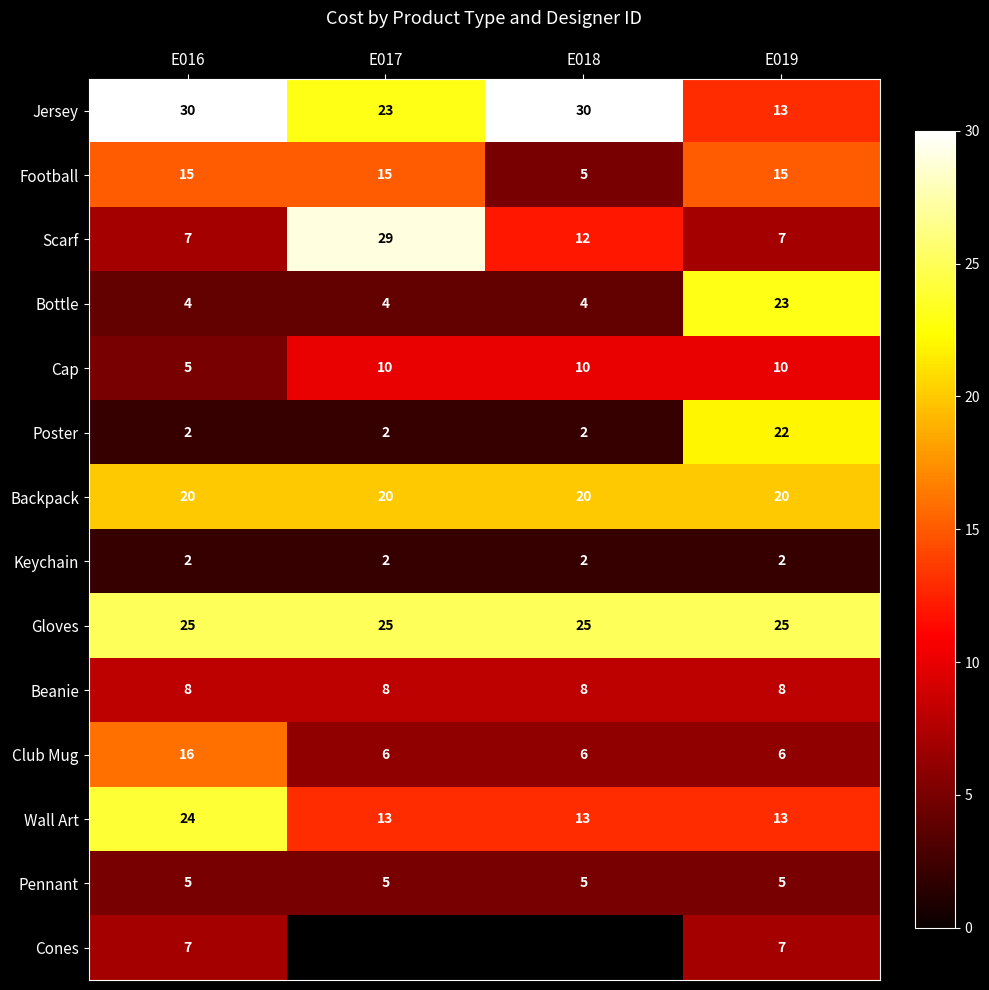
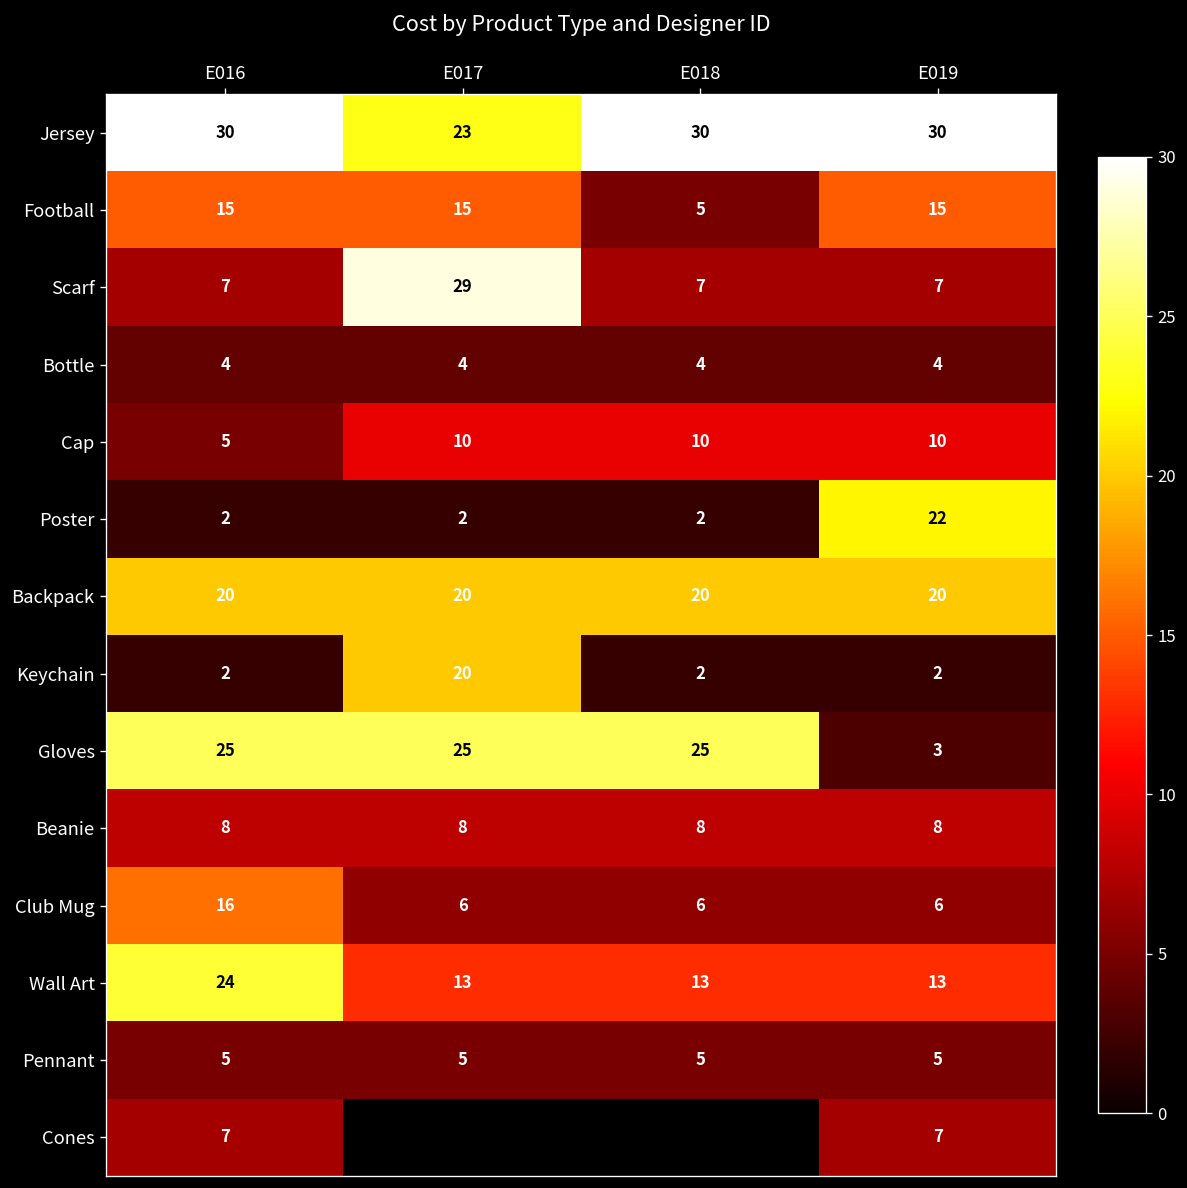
  {
    "Jersey": {
      "E016": 30,
      "E017": 23,
      "E018": 30,
-     "E019": 13
+     "E019": 30
    },
    "Football": {
      "E016": 15,
      "E017": 15,
      "E018": 5,
      "E019": 15
    },
    "Scarf": {
      "E016": 7,
      "E017": 29,
-     "E018": 12,
+     "E018": 7,
      "E019": 7
    },
    "Bottle": {
      "E016": 4,
      "E017": 4,
      "E018": 4,
-     "E019": 23
+     "E019": 4
    },
    "Cap": {
      "E016": 5,
      "E017": 10,
      "E018": 10,
      "E019": 10
    },
    "Poster": {
      "E016": 2,
      "E017": 2,
      "E018": 2,
      "E019": 22
    },
    "Backpack": {
      "E016": 20,
      "E017": 20,
      "E018": 20,
      "E019": 20
    },
    "Keychain": {
      "E016": 2,
-     "E017": 2,
+     "E017": 20,
      "E018": 2,
      "E019": 2
    },
    "Gloves": {
      "E016": 25,
      "E017": 25,
      "E018": 25,
-     "E019": 25
+     "E019": 3
    },
    "Beanie": {
      "E016": 8,
      "E017": 8,
      "E018": 8,
      "E019": 8
    },
    "Club Mug": {
      "E016": 16,
      "E017": 6,
      "E018": 6,
      "E019": 6
    },
    "Wall Art": {
      "E016": 24,
      "E017": 13,
      "E018": 13,
      "E019": 13
    },
    "Pennant": {
      "E016": 5,
      "E017": 5,
      "E018": 5,
      "E019": 5
    },
    "Cones": {
      "E016": 7,
      "E019": 7
    }
  }
